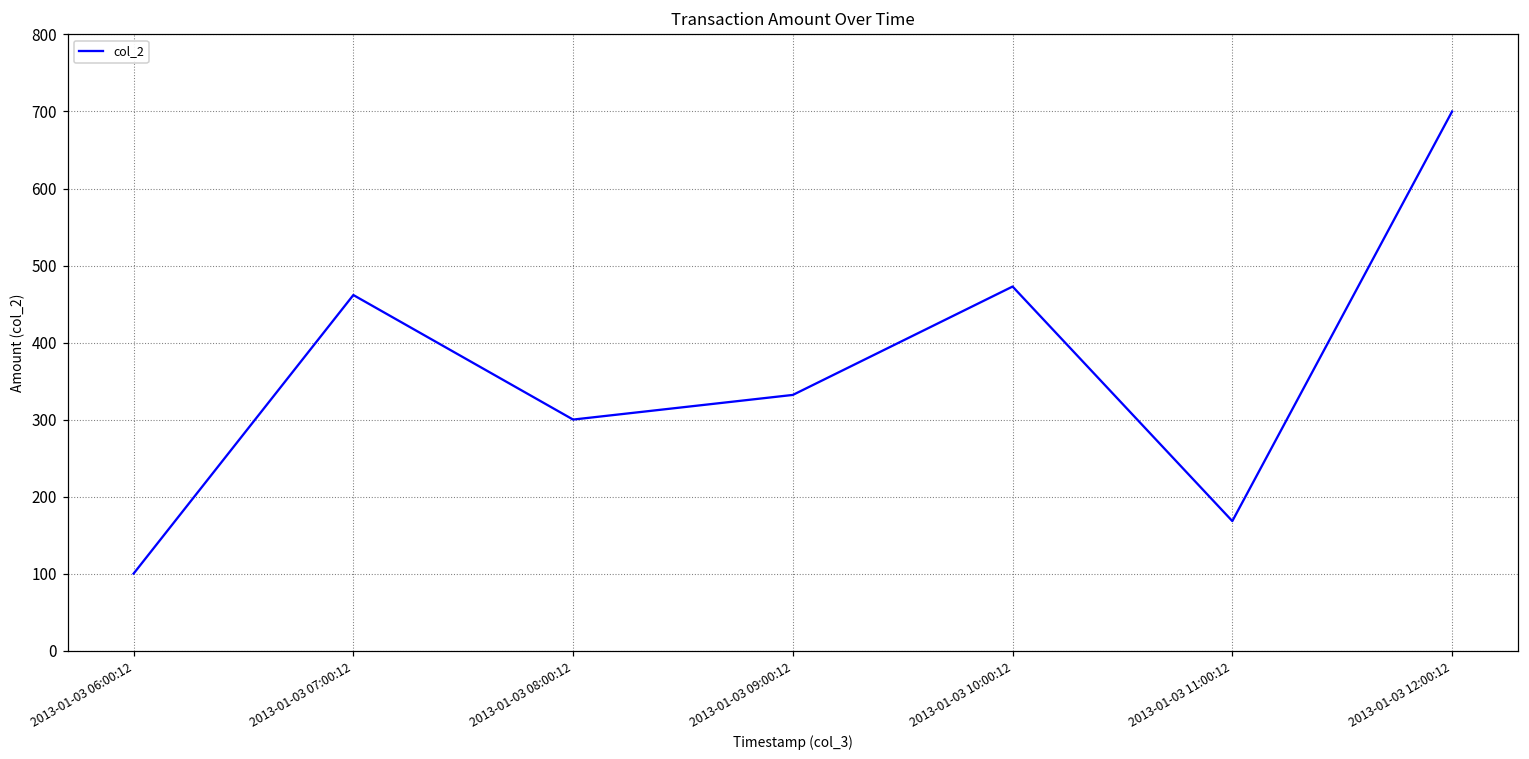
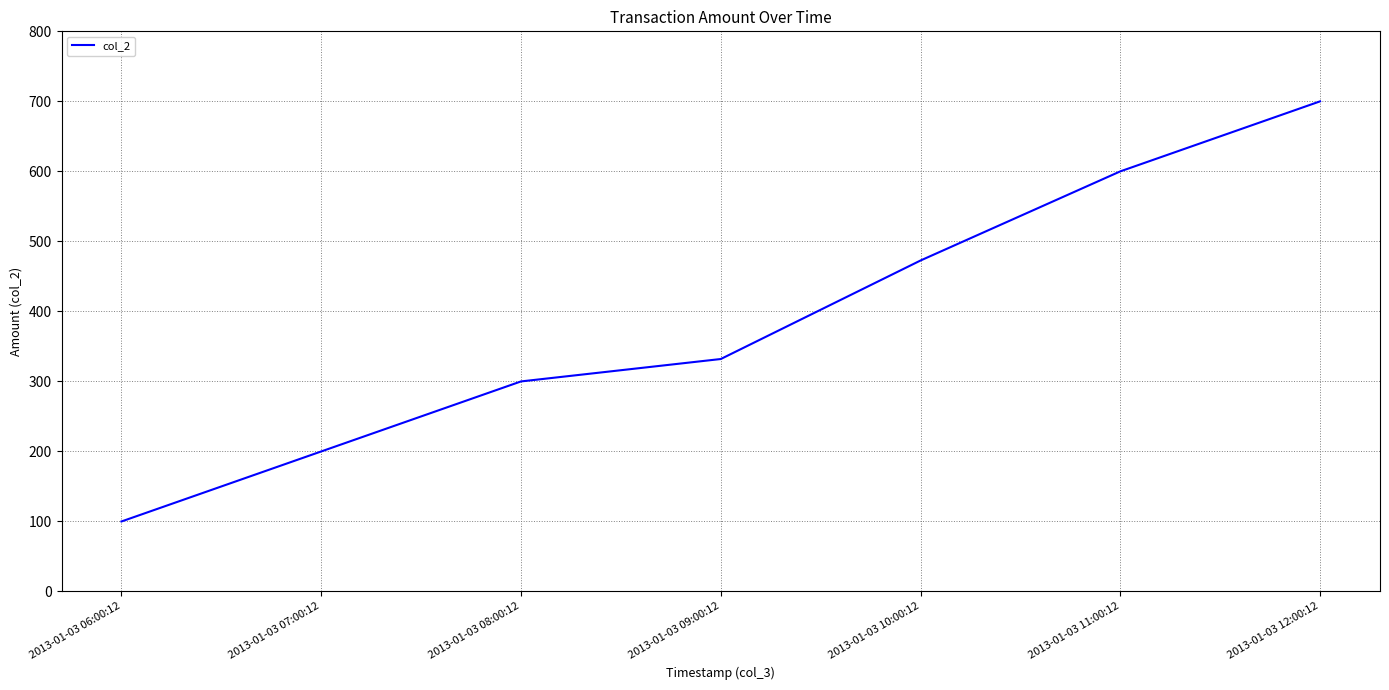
  {
    "2013-01-03 06:00:12": 100,
-   "2013-01-03 07:00:12": 460,
+   "2013-01-03 07:00:12": 200,
    "2013-01-03 08:00:12": 300,
    "2013-01-03 09:00:12": 330,
    "2013-01-03 10:00:12": 470,
-   "2013-01-03 11:00:12": 170,
+   "2013-01-03 11:00:12": 600,
    "2013-01-03 12:00:12": 700
  }
